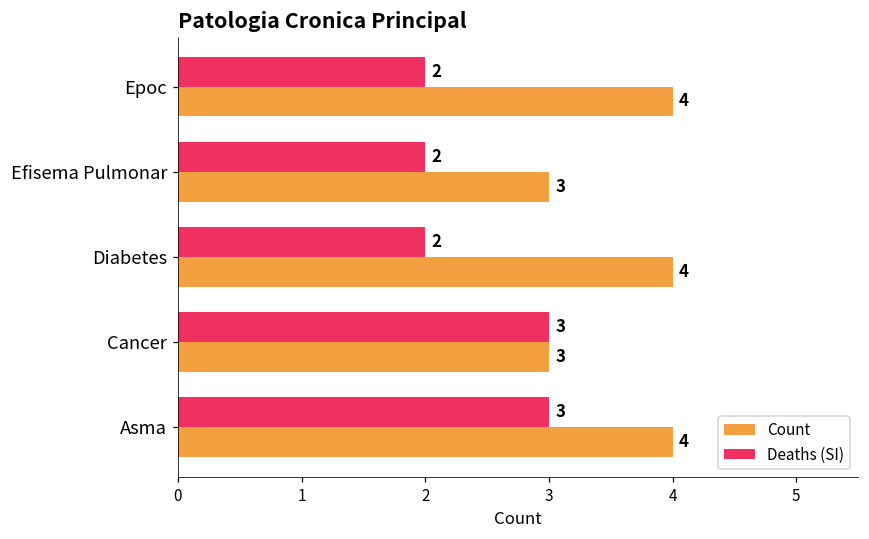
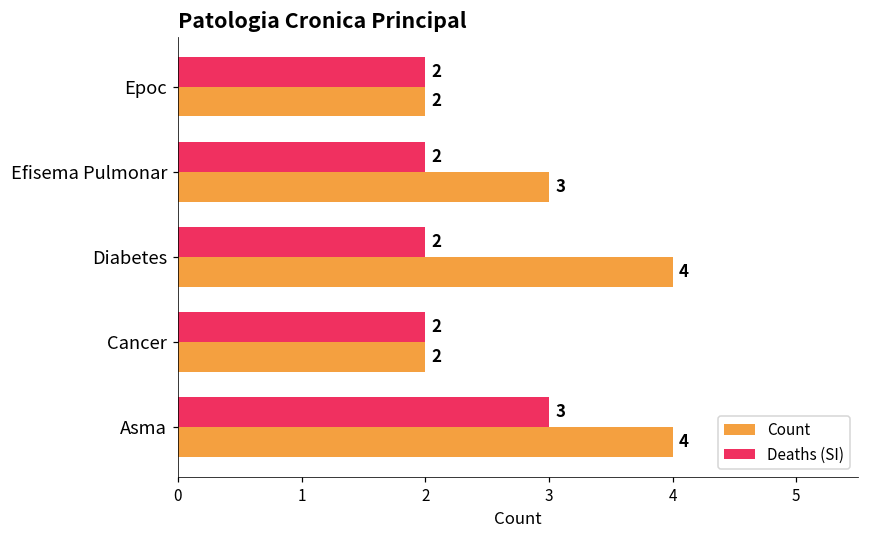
  {
    "Count": {
-     "Epoc": 4,
+     "Epoc": 2,
      "Efisema Pulmonar": 3,
      "Diabetes": 4,
-     "Cancer": 3,
+     "Cancer": 2,
      "Asma": 4
    },
    "Deaths (SI)": {
      "Epoc": 2,
      "Efisema Pulmonar": 2,
      "Diabetes": 2,
-     "Cancer": 3,
+     "Cancer": 2,
      "Asma": 3
    }
  }
